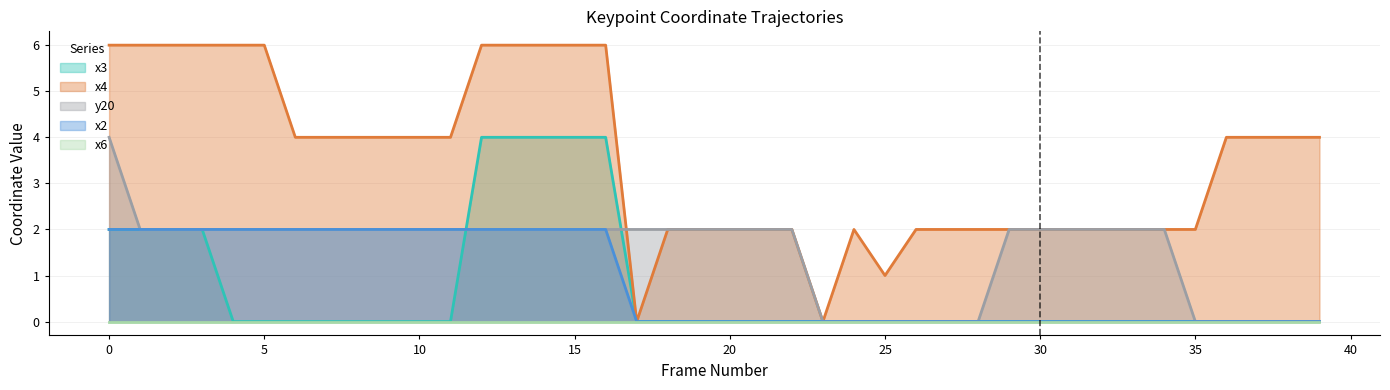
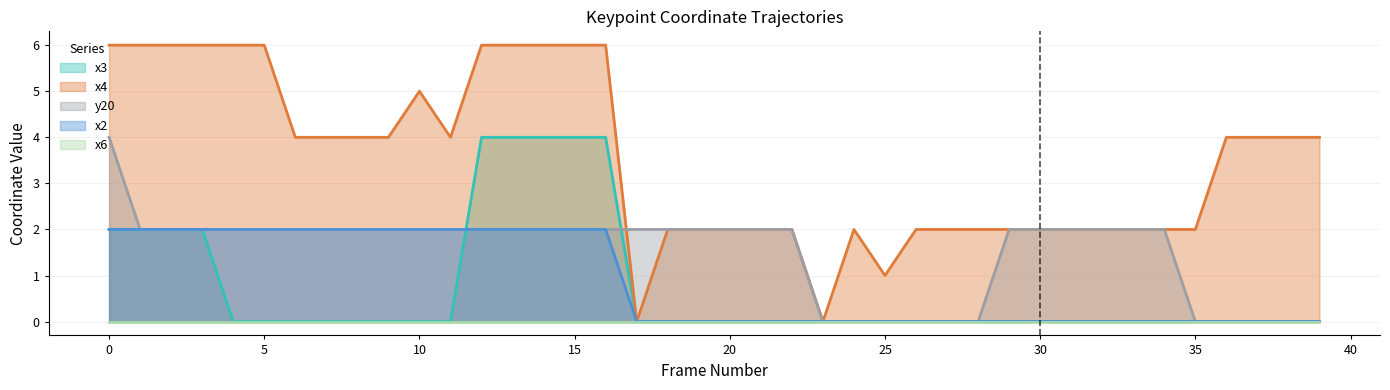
  {
    "x4": {
      "0": 6.0,
      "5": 6.0,
-     "10": 4.0,
+     "10": 5.0,
      "15": 6.0,
      "25": 1.0,
      "35": 2.0
    }
  }
